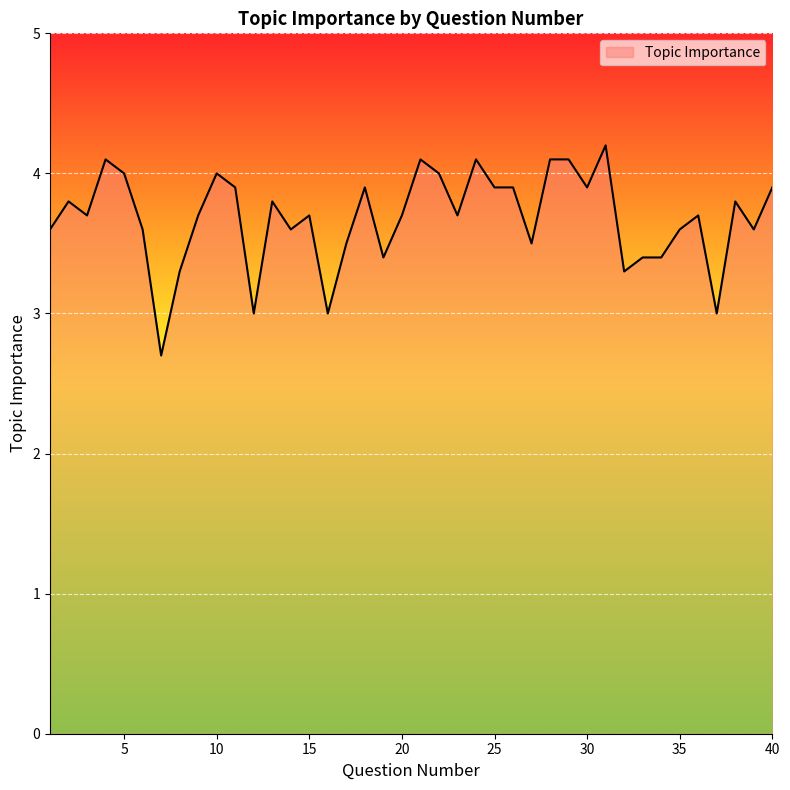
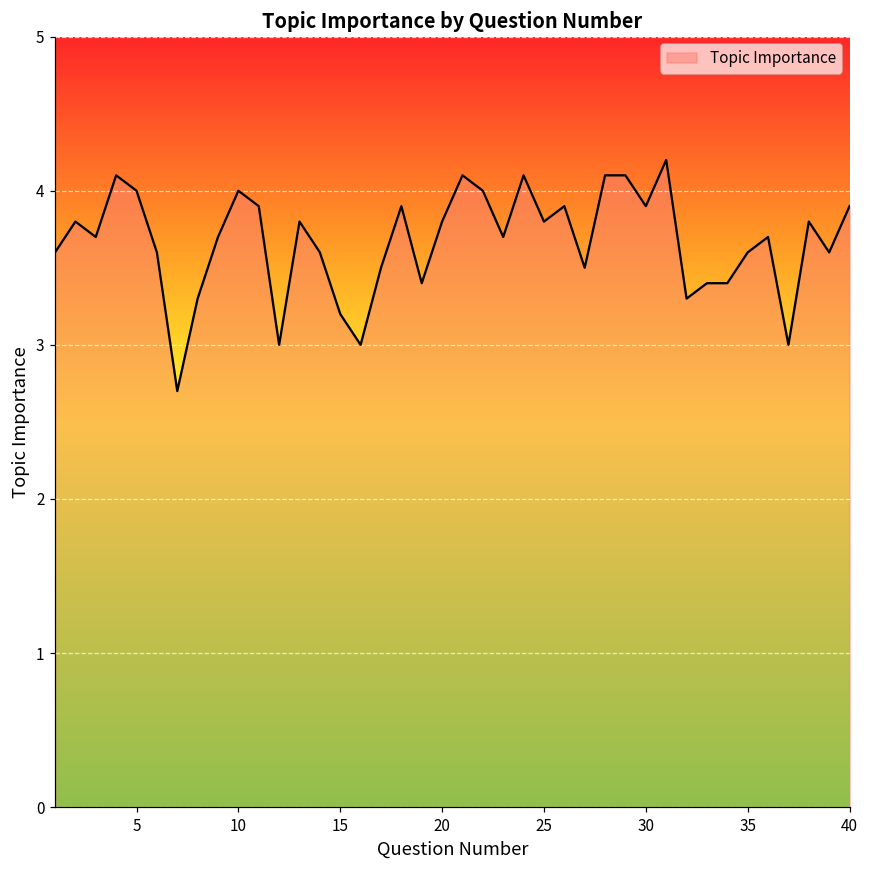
  {
    "5": 4.0,
    "10": 4.0,
-   "15": 3.7,
-   "20": 3.7,
-   "25": 3.9,
+   "15": 3.2,
+   "20": 3.8,
+   "25": 3.8,
    "30": 3.9,
    "35": 3.6,
    "40": 3.9
  }
